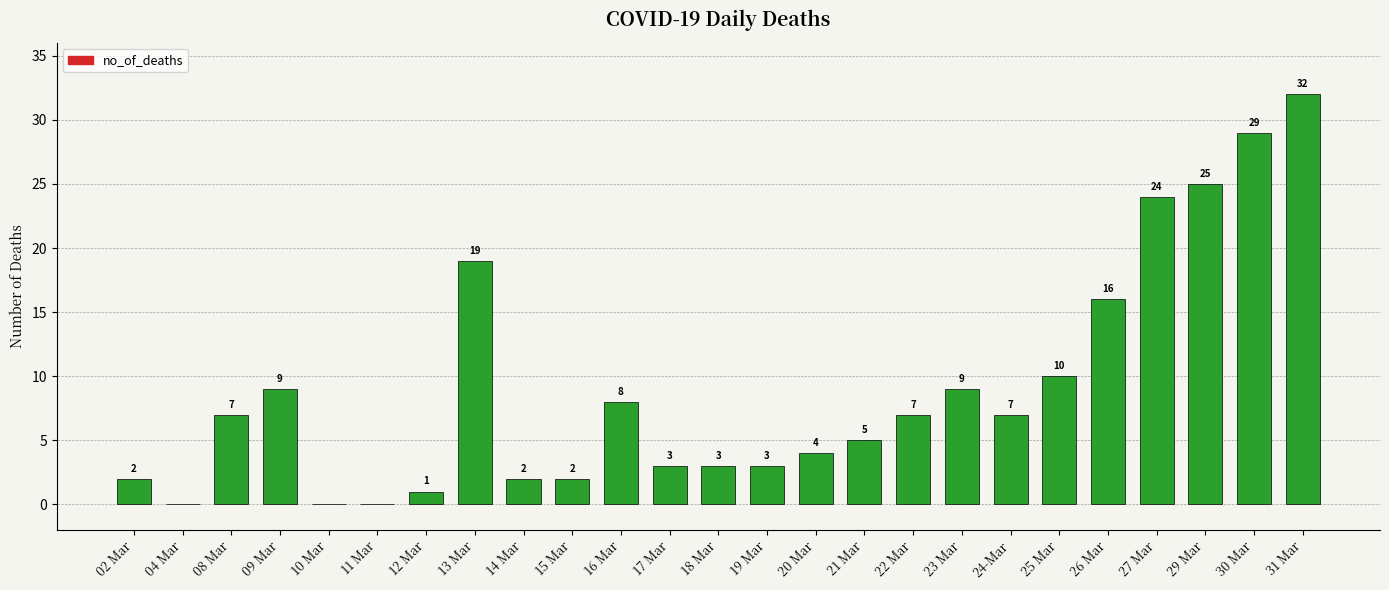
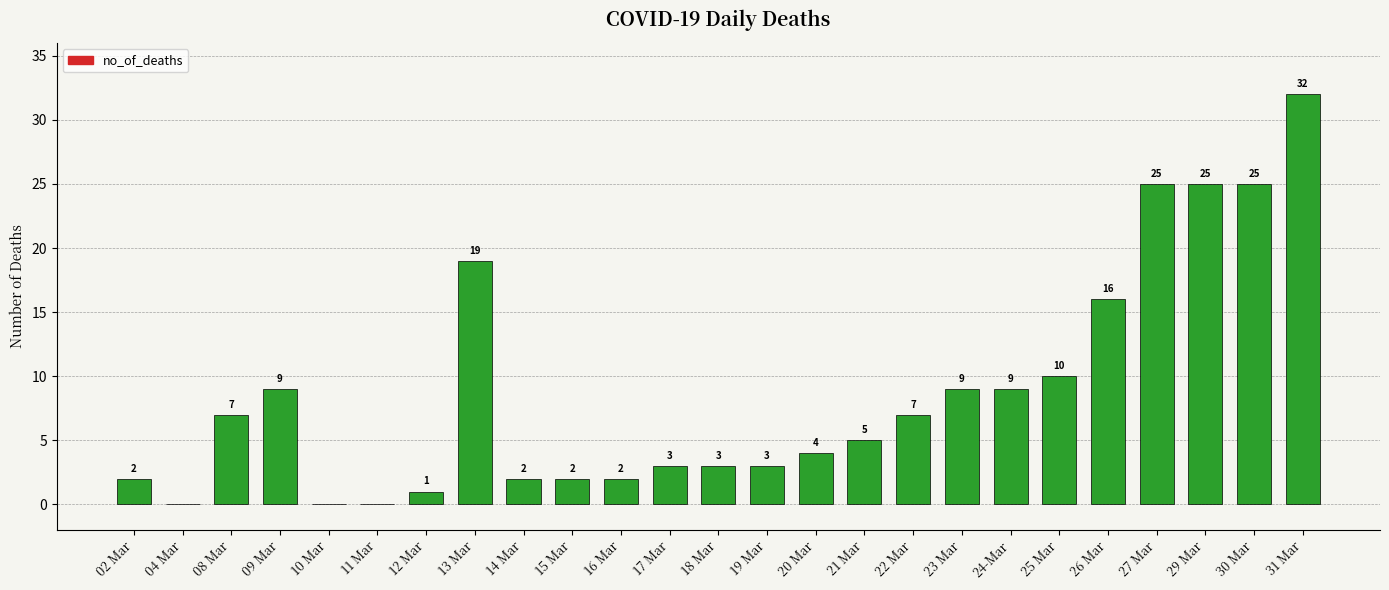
  {
    "02 Mar": 2,
    "08 Mar": 7,
    "09 Mar": 9,
    "12 Mar": 1,
    "13 Mar": 19,
    "14 Mar": 2,
    "15 Mar": 2,
-   "16 Mar": 8,
+   "16 Mar": 2,
    "17 Mar": 3,
    "18 Mar": 3,
    "19 Mar": 3,
    "20 Mar": 4,
    "21 Mar": 5,
    "22 Mar": 7,
    "23 Mar": 9,
-   "24-Mar": 7,
+   "24-Mar": 9,
    "25 Mar": 10,
    "26 Mar": 16,
-   "27 Mar": 24,
+   "27 Mar": 25,
    "29 Mar": 25,
-   "30 Mar": 29,
+   "30 Mar": 25,
    "31 Mar": 32
  }
